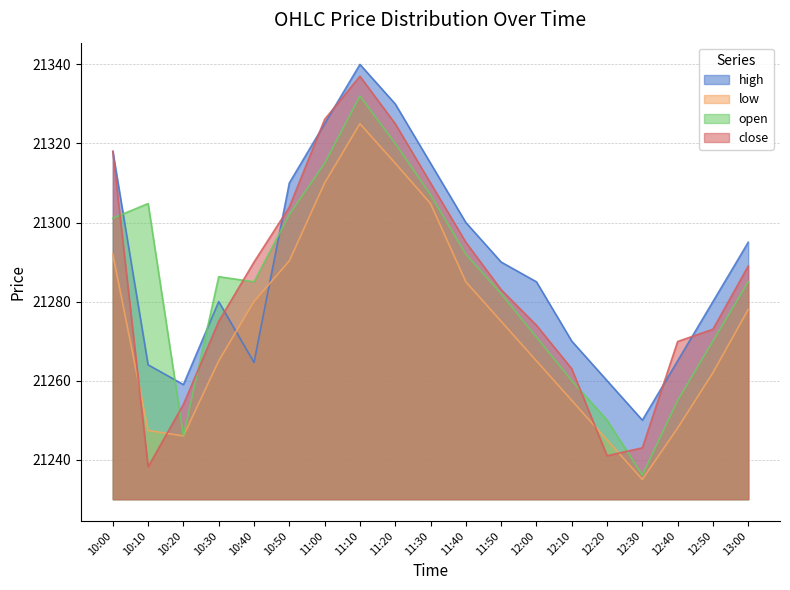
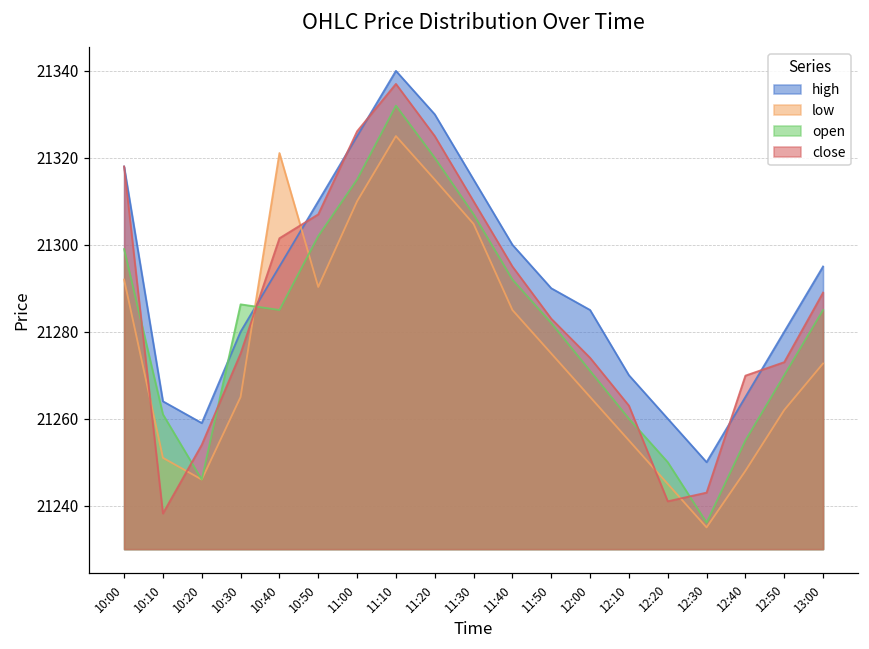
  {
    "high": {
      "10:10": 21264,
      "10:20": 21259,
      "10:30": 21280,
-     "10:40": 21265,
+     "10:40": 21295,
      "10:50": 21310,
      "11:00": 21325,
      "11:10": 21340,
      "11:20": 21330,
      "11:30": 21315,
      "11:40": 21300,
      "11:50": 21290,
      "12:00": 21285,
      "12:10": 21270,
      "12:20": 21260,
      "12:30": 21250,
      "12:40": 21265,
      "12:50": 21280,
      "13:00": 21295
    },
    "low": {
      "10:00": 21292,
-     "10:10": 21247,
+     "10:10": 21251,
      "10:30": 21265,
-     "10:40": 21280,
+     "10:40": 21321,
      "10:50": 21290,
      "11:00": 21310,
      "11:10": 21325,
      "11:20": 21315,
      "11:30": 21305,
      "11:40": 21285,
      "11:50": 21275,
      "12:00": 21265,
      "12:10": 21255,
      "12:20": 21245,
      "12:30": 21235,
      "12:40": 21248,
      "12:50": 21262,
-     "13:00": 21278
+     "13:00": 21273
    },
    "open": {
-     "10:00": 21301,
-     "10:10": 21305,
+     "10:00": 21299,
+     "10:10": 21261,
      "10:30": 21286,
      "10:40": 21285,
      "10:50": 21302,
      "11:00": 21315,
      "11:10": 21332,
      "11:20": 21320,
      "11:30": 21307,
      "11:40": 21292,
      "11:50": 21282,
      "12:00": 21271,
      "12:10": 21260,
      "12:20": 21250,
      "12:30": 21236,
      "12:40": 21255,
      "12:50": 21270,
      "13:00": 21285
    },
    "close": {
      "10:10": 21238,
      "10:20": 21254,
      "10:30": 21275,
-     "10:40": 21290,
-     "10:50": 21304,
+     "10:40": 21302,
+     "10:50": 21307,
      "11:00": 21326,
      "11:10": 21337,
      "11:20": 21325,
      "11:30": 21310,
      "11:40": 21295,
      "11:50": 21283,
      "12:00": 21274,
      "12:10": 21263,
      "12:20": 21241,
      "12:30": 21243,
      "12:40": 21270,
      "12:50": 21273,
      "13:00": 21289
    }
  }
